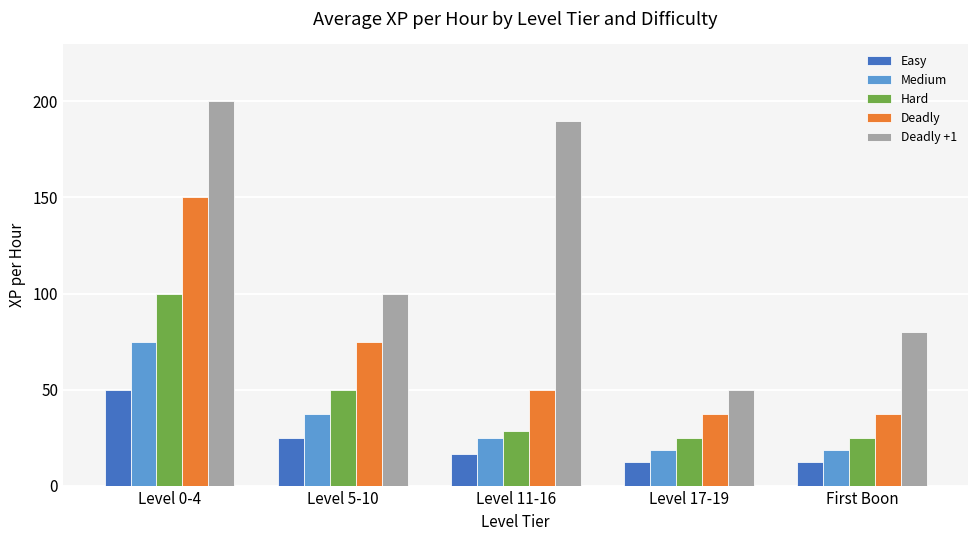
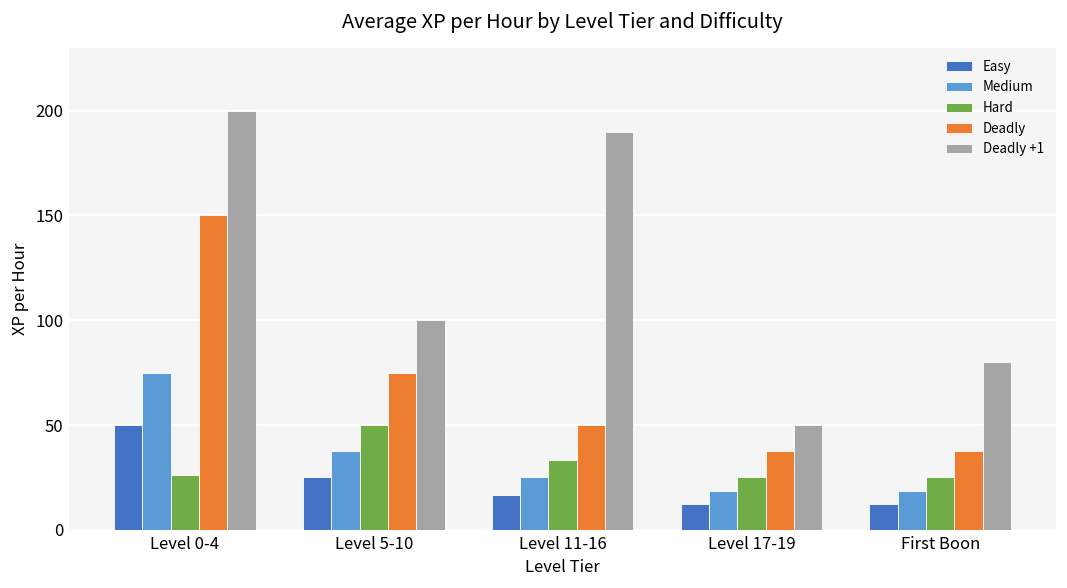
  {
    "Hard": {
-     "Level 0-4": 100,
+     "Level 0-4": 26,
      "Level 5-10": 50,
-     "Level 11-16": 29,
+     "Level 11-16": 33,
      "Level 17-19": 25,
      "First Boon": 25
    },
    "Deadly": {
      "Level 0-4": 150,
      "Level 5-10": 75,
      "Level 11-16": 50,
      "Level 17-19": 38,
      "First Boon": 38
    },
    "Deadly +1": {
      "Level 0-4": 200,
      "Level 5-10": 100,
      "Level 11-16": 190,
      "Level 17-19": 50,
      "First Boon": 80
    }
  }
